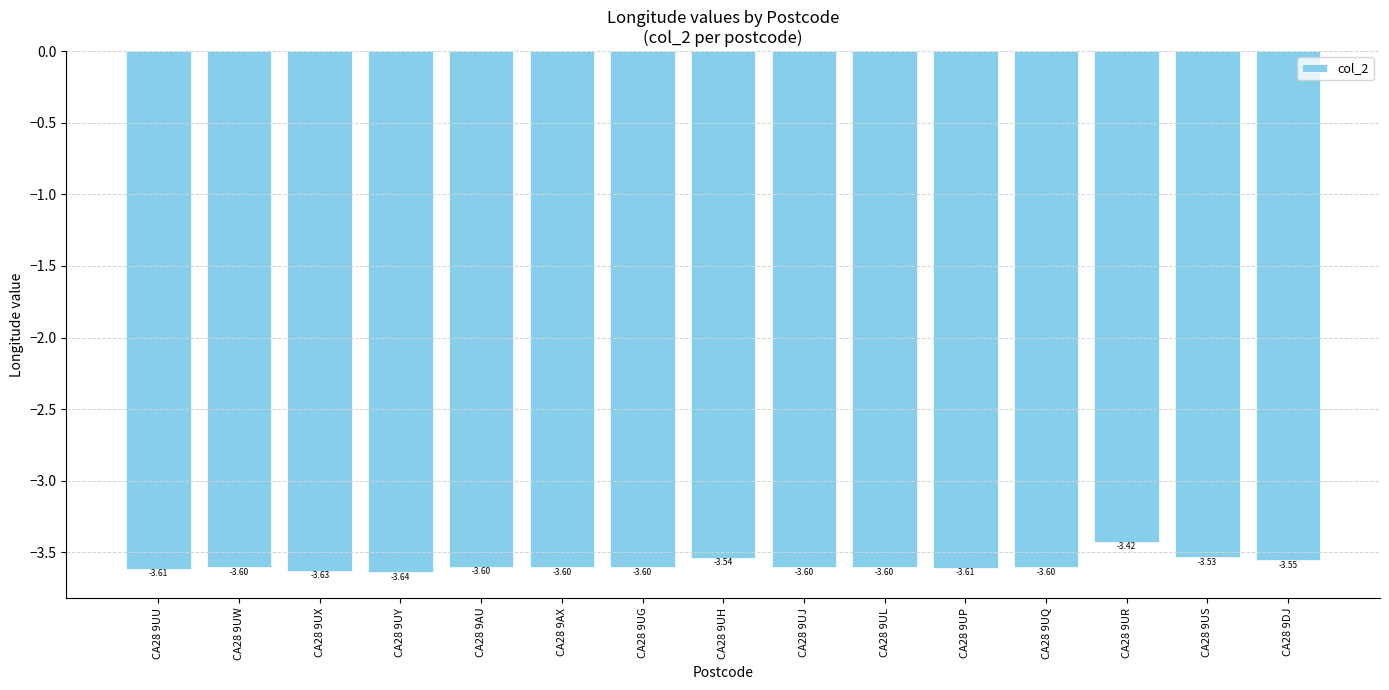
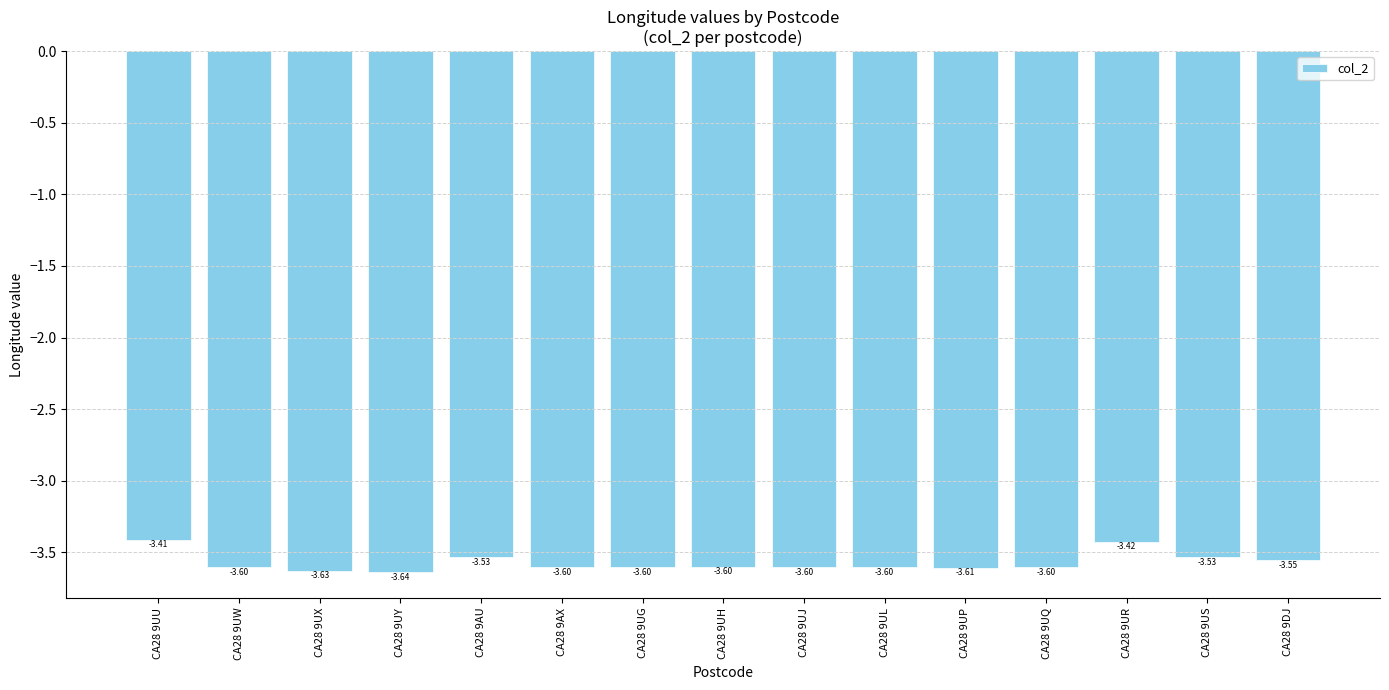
  {
-   "CA28 9UU": -3.61,
+   "CA28 9UU": -3.41,
    "CA28 9UW": -3.60,
    "CA28 9UX": -3.63,
    "CA28 9UY": -3.64,
-   "CA28 9AU": -3.60,
+   "CA28 9AU": -3.53,
    "CA28 9AX": -3.60,
    "CA28 9UG": -3.60,
-   "CA28 9UH": -3.54,
+   "CA28 9UH": -3.60,
    "CA28 9UJ": -3.60,
    "CA28 9UL": -3.60,
    "CA28 9UP": -3.61,
    "CA28 9UQ": -3.60,
    "CA28 9UR": -3.42,
    "CA28 9US": -3.53,
    "CA28 9DJ": -3.55
  }
